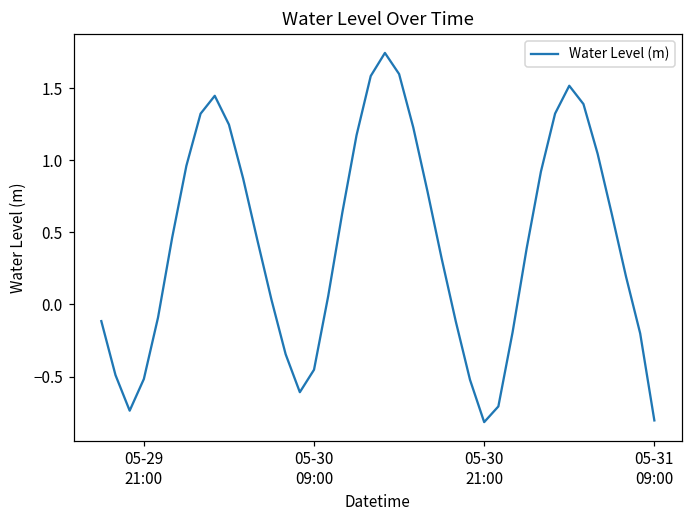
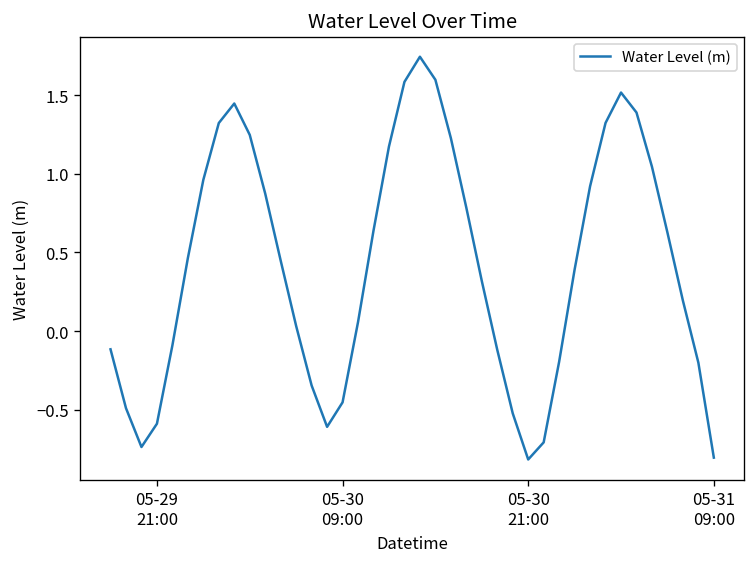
  {
-   "05-29 21:00": -0.52,
+   "05-29 21:00": -0.59,
    "05-30 09:00": -0.45,
    "05-30 21:00": -0.82,
    "05-31 09:00": -0.80
  }
